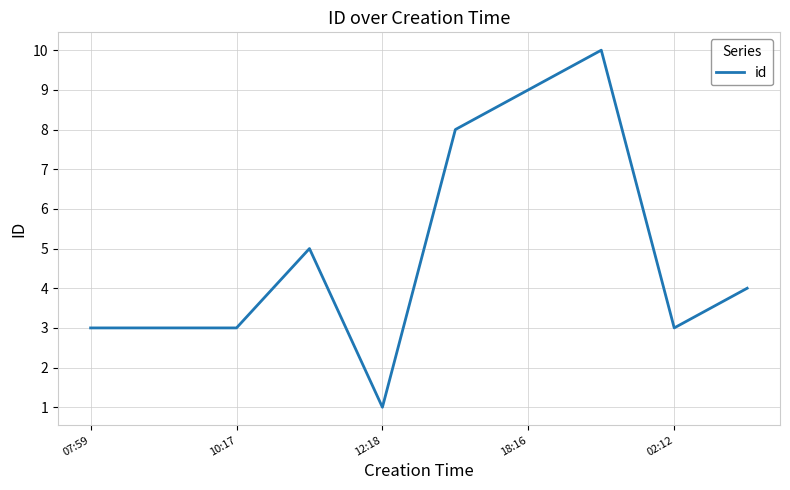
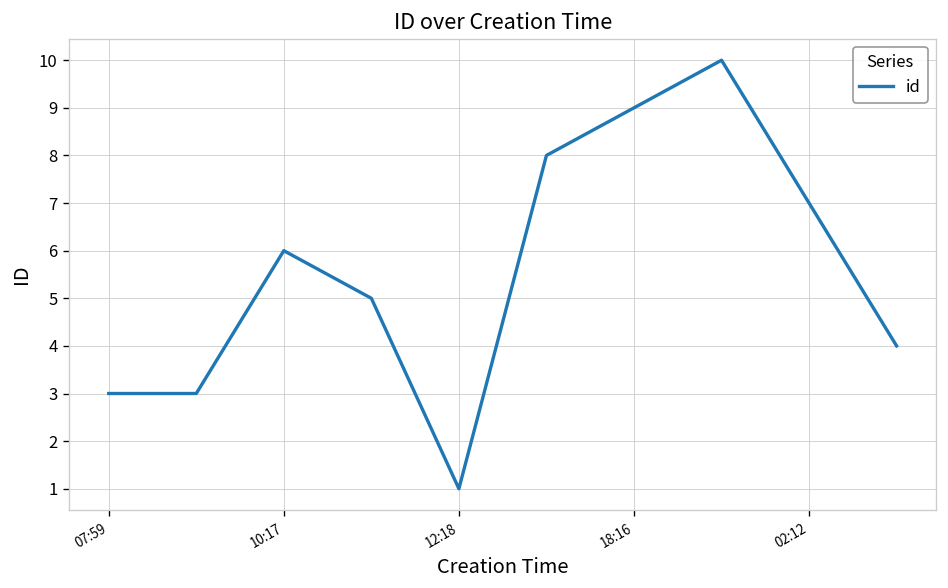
  {
    "07:59": 3,
-   "10:17": 3,
+   "10:17": 6,
    "12:18": 1,
    "18:16": 9,
-   "02:12": 3
+   "02:12": 7
  }
